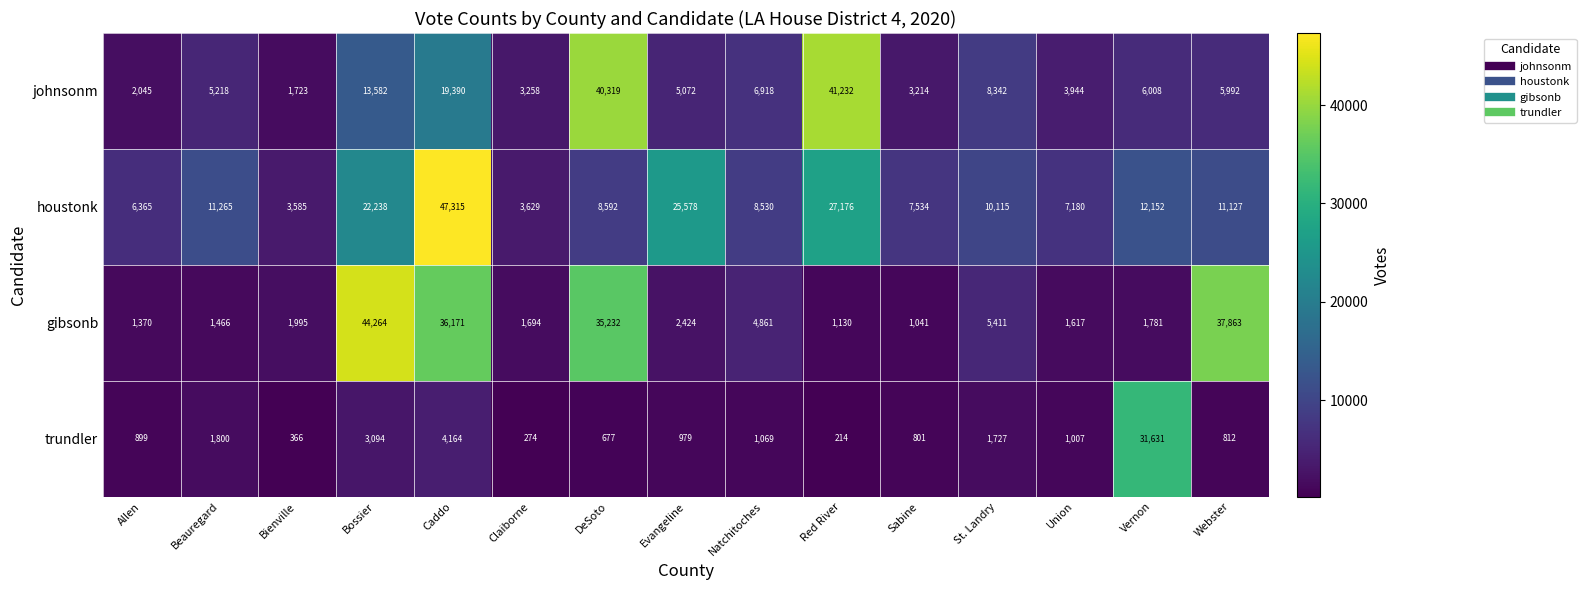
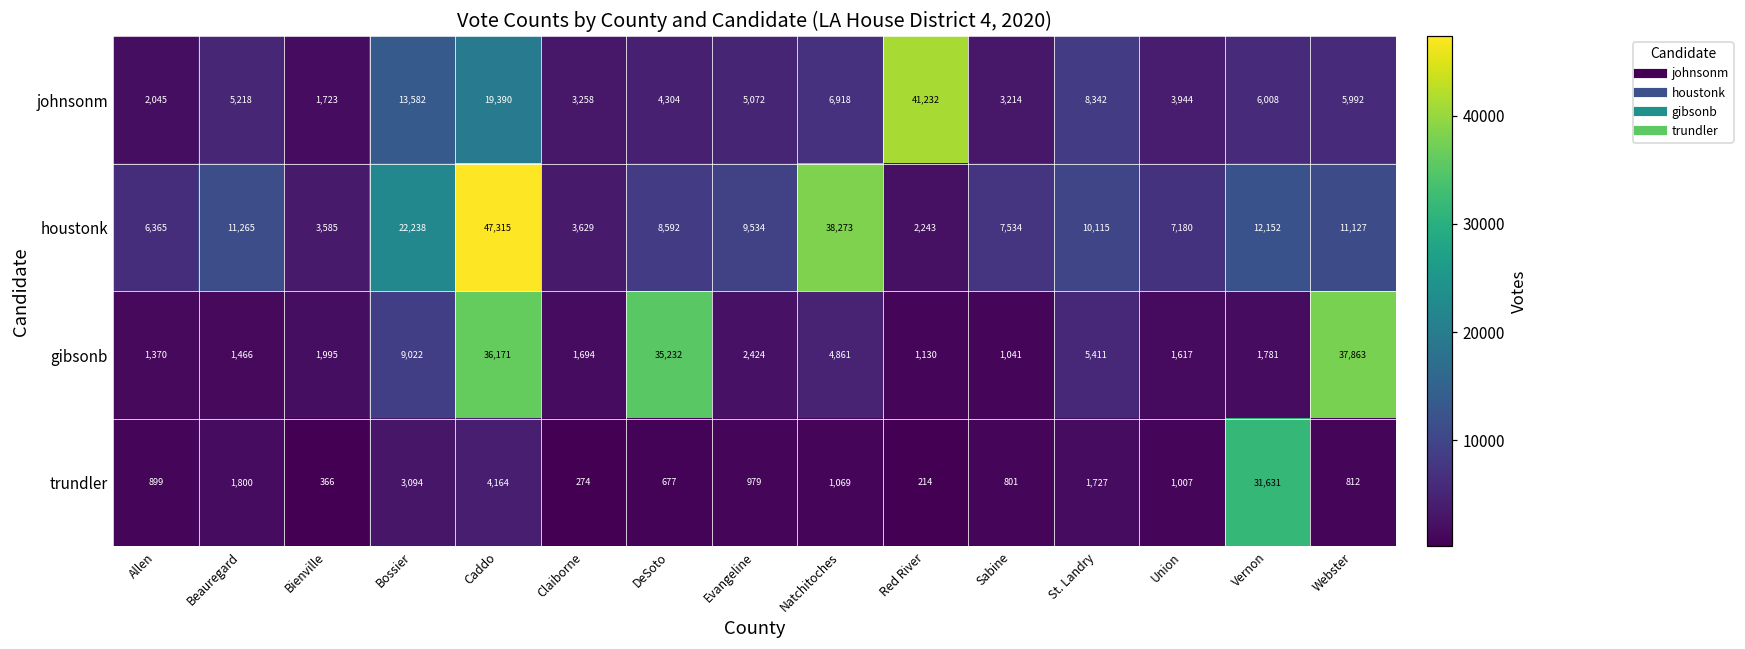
  {
    "johnsonm": {
      "Allen": "2,045",
      "Beauregard": "5,218",
      "Bienville": "1,723",
      "Bossier": "13,582",
      "Caddo": "19,390",
      "Claiborne": "3,258",
-     "DeSoto": "40,319",
+     "DeSoto": "4,304",
      "Evangeline": "5,072",
      "Natchitoches": "6,918",
      "Red River": "41,232",
      "Sabine": "3,214",
      "St. Landry": "8,342",
      "Union": "3,944",
      "Vernon": "6,008",
      "Webster": "5,992"
    },
    "houstonk": {
      "Allen": "6,365",
      "Beauregard": "11,265",
      "Bienville": "3,585",
      "Bossier": "22,238",
      "Caddo": "47,315",
      "Claiborne": "3,629",
      "DeSoto": "8,592",
-     "Evangeline": "25,578",
-     "Natchitoches": "8,530",
-     "Red River": "27,176",
+     "Evangeline": "9,534",
+     "Natchitoches": "38,273",
+     "Red River": "2,243",
      "Sabine": "7,534",
      "St. Landry": "10,115",
      "Union": "7,180",
      "Vernon": "12,152",
      "Webster": "11,127"
    },
    "gibsonb": {
      "Allen": "1,370",
      "Beauregard": "1,466",
      "Bienville": "1,995",
-     "Bossier": "44,264",
+     "Bossier": "9,022",
      "Caddo": "36,171",
      "Claiborne": "1,694",
      "DeSoto": "35,232",
      "Evangeline": "2,424",
      "Natchitoches": "4,861",
      "Red River": "1,130",
      "Sabine": "1,041",
      "St. Landry": "5,411",
      "Union": "1,617",
      "Vernon": "1,781",
      "Webster": "37,863"
    },
    "trundler": {
      "Allen": "899",
      "Beauregard": "1,800",
      "Bienville": "366",
      "Bossier": "3,094",
      "Caddo": "4,164",
      "Claiborne": "274",
      "DeSoto": "677",
      "Evangeline": "979",
      "Natchitoches": "1,069",
      "Red River": "214",
      "Sabine": "801",
      "St. Landry": "1,727",
      "Union": "1,007",
      "Vernon": "31,631",
      "Webster": "812"
    }
  }
